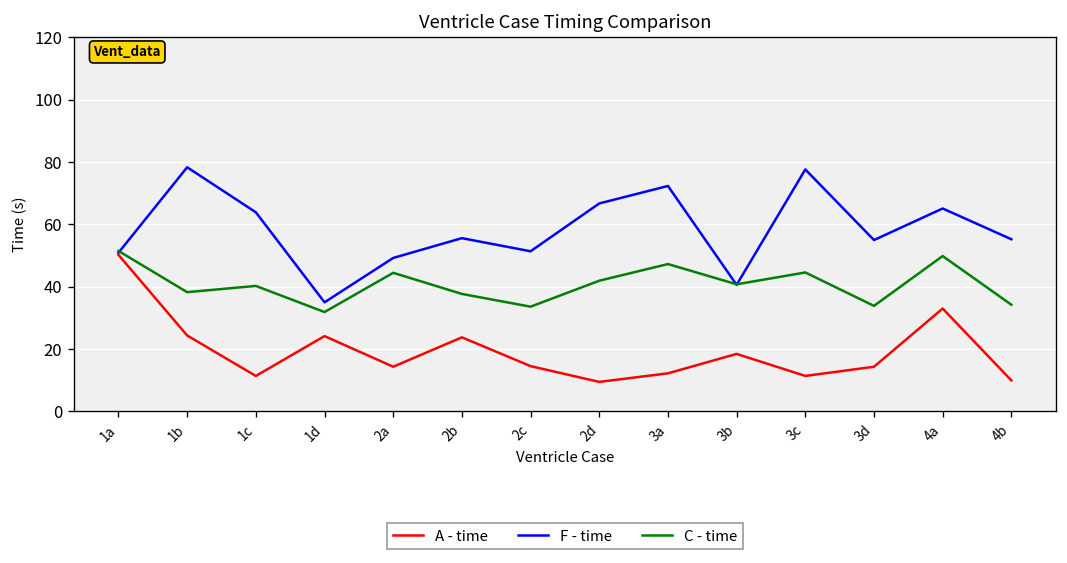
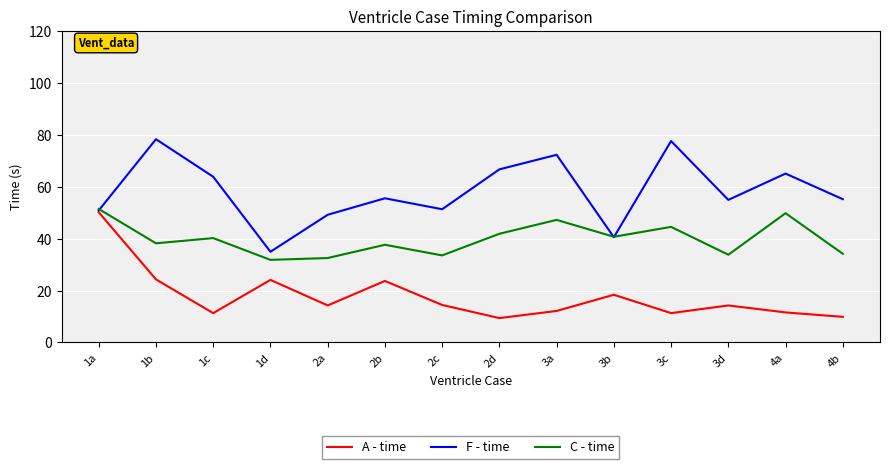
  {
    "A - time": {
      "1b": 24,
      "1c": 11,
      "1d": 24,
      "2a": 14,
      "2b": 24,
      "2c": 14,
      "2d": 9,
      "3a": 12,
      "3b": 18,
      "3c": 11,
      "3d": 14,
-     "4a": 33,
+     "4a": 12,
      "4b": 10
    },
    "F - time": {
      "1b": 78,
      "1c": 64,
      "1d": 35,
      "2a": 49,
      "2b": 56,
      "2c": 51,
      "2d": 67,
      "3a": 72,
      "3c": 78,
      "3d": 55,
      "4a": 65,
      "4b": 55
    },
    "C - time": {
      "1b": 38,
      "1c": 40,
      "1d": 32,
-     "2a": 44,
+     "2a": 33,
      "2b": 38,
      "2c": 34,
      "2d": 42,
      "3a": 47,
      "3c": 45,
      "3d": 34,
      "4a": 50,
      "4b": 34
    }
  }
